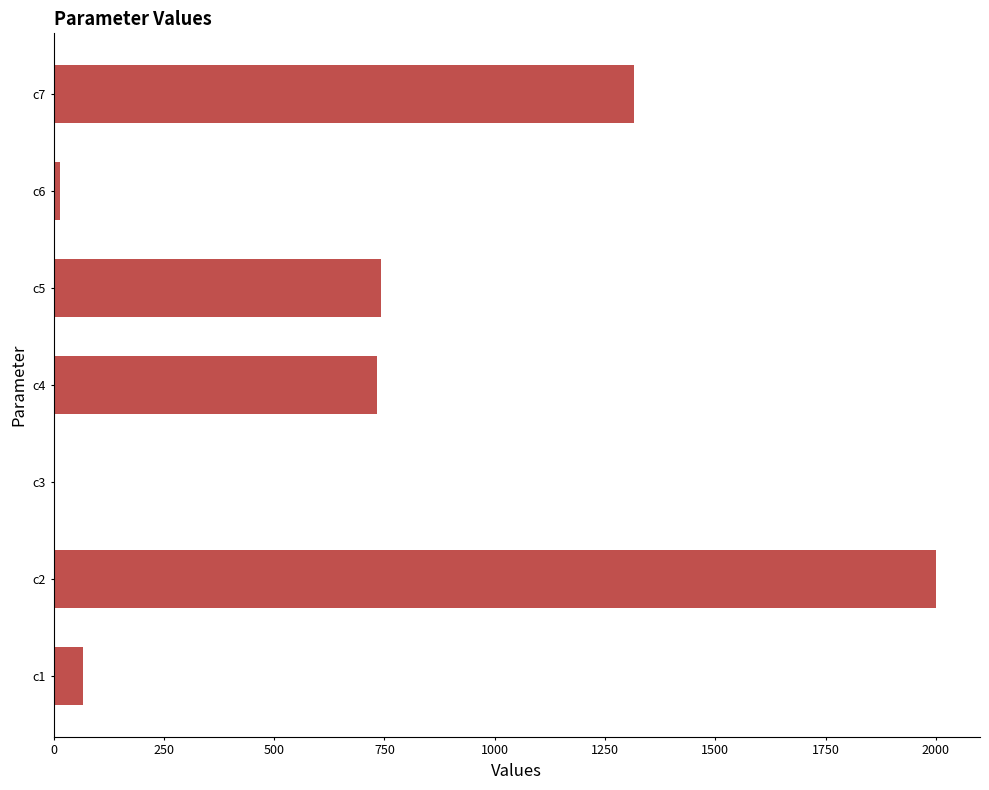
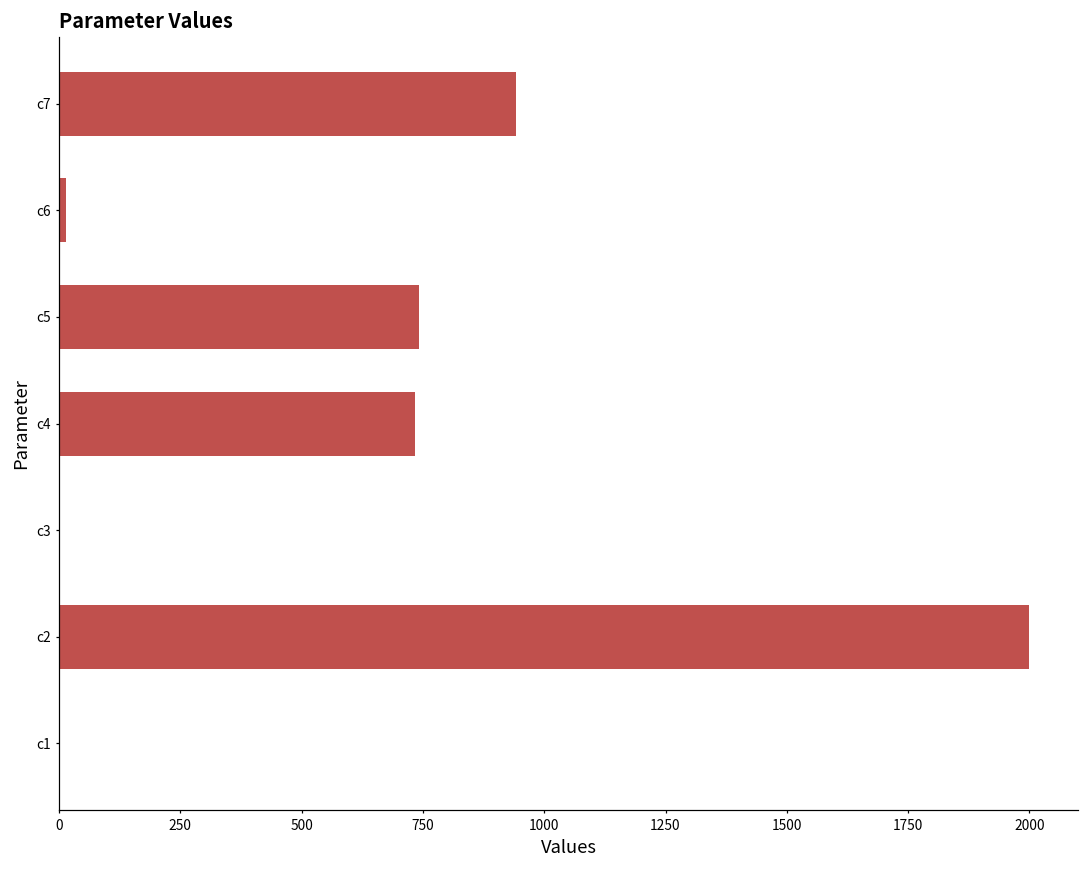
  {
-   "c7": 1320,
+   "c7": 940,
    "c6": 10,
    "c5": 740,
    "c4": 730,
    "c2": 2000,
-   "c1": 70
+   "c1": 0
  }
